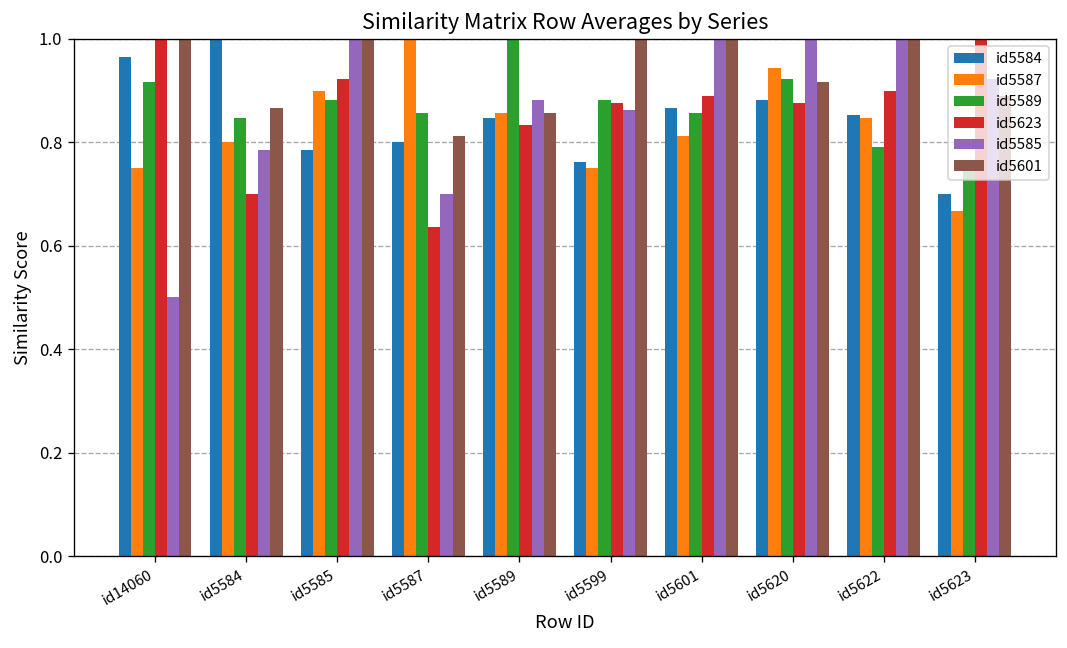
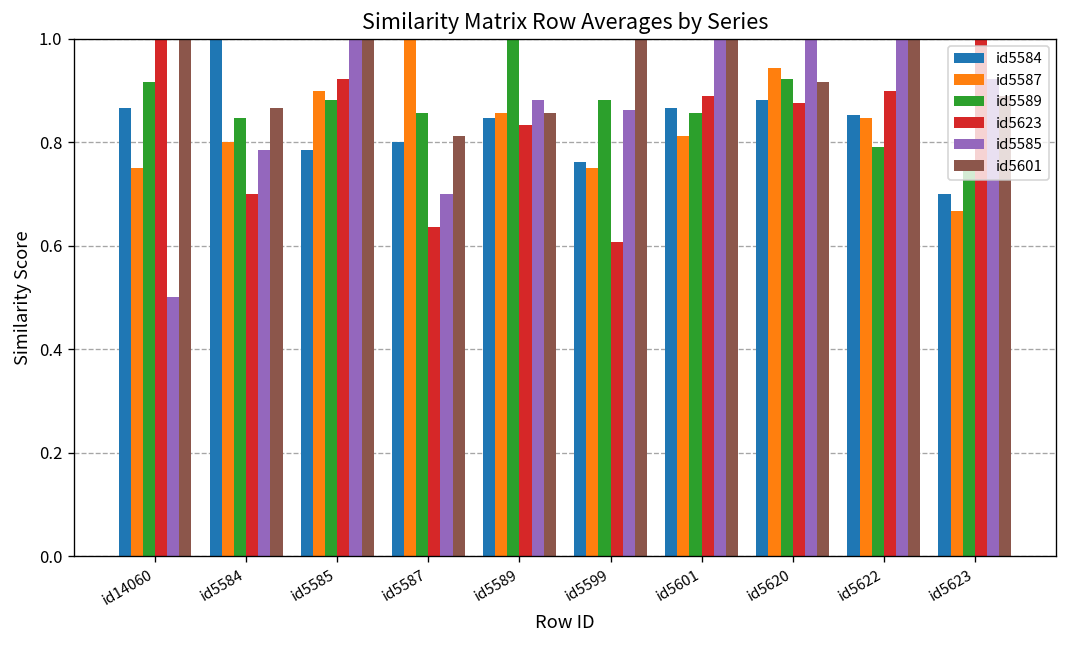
  {
    "id5584": {
-     "id14060": 0.96,
+     "id14060": 0.87,
      "id5584": 1.00,
      "id5585": 0.79,
      "id5587": 0.80,
      "id5589": 0.85,
      "id5599": 0.76,
      "id5601": 0.87,
      "id5620": 0.88,
      "id5622": 0.85,
      "id5623": 0.70
    },
    "id5587": {
      "id14060": 0.75,
      "id5584": 0.80,
      "id5585": 0.90,
      "id5587": 1.00,
      "id5589": 0.86,
      "id5599": 0.75,
      "id5601": 0.81,
      "id5620": 0.94,
      "id5622": 0.85,
      "id5623": 0.67
    },
    "id5589": {
      "id14060": 0.92,
      "id5584": 0.85,
      "id5585": 0.88,
      "id5587": 0.86,
      "id5589": 1.00,
      "id5599": 0.88,
      "id5601": 0.86,
      "id5620": 0.92,
      "id5622": 0.79
    },
    "id5623": {
      "id14060": 1.00,
      "id5584": 0.70,
      "id5585": 0.92,
      "id5587": 0.64,
      "id5589": 0.83,
-     "id5599": 0.88,
+     "id5599": 0.61,
      "id5601": 0.89,
      "id5620": 0.88,
      "id5622": 0.90,
      "id5623": 1.00
    },
    "id5585": {
      "id14060": 0.50,
      "id5584": 0.79,
      "id5585": 1.00,
      "id5587": 0.70,
      "id5589": 0.88,
      "id5599": 0.86,
      "id5601": 1.00,
      "id5620": 1.00,
      "id5622": 1.00
    },
    "id5601": {
      "id14060": 1.00,
      "id5584": 0.87,
      "id5585": 1.00,
      "id5587": 0.81,
      "id5589": 0.86,
      "id5599": 1.00,
      "id5601": 1.00,
      "id5620": 0.92,
      "id5622": 1.00
    }
  }
